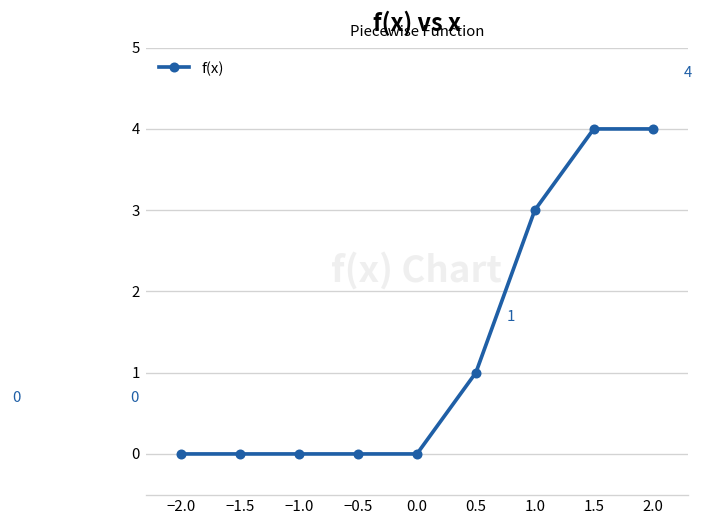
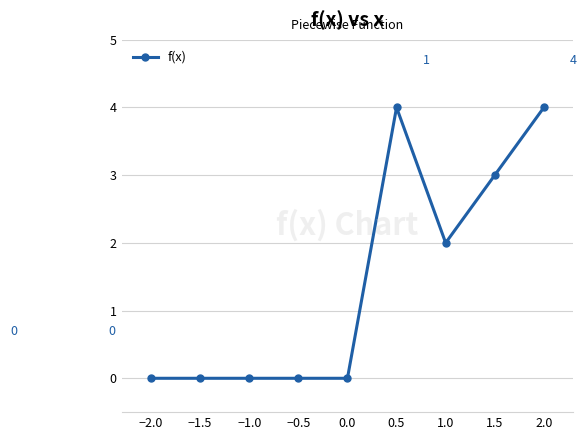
  {
    "−2.0": 0,
    "−1.5": 0,
    "−1.0": 0,
    "−0.5": 0,
    "0.0": 0,
-   "0.5": 1,
-   "1.0": 3,
-   "1.5": 4,
+   "0.5": 4,
+   "1.0": 2,
+   "1.5": 3,
    "2.0": 4
  }
